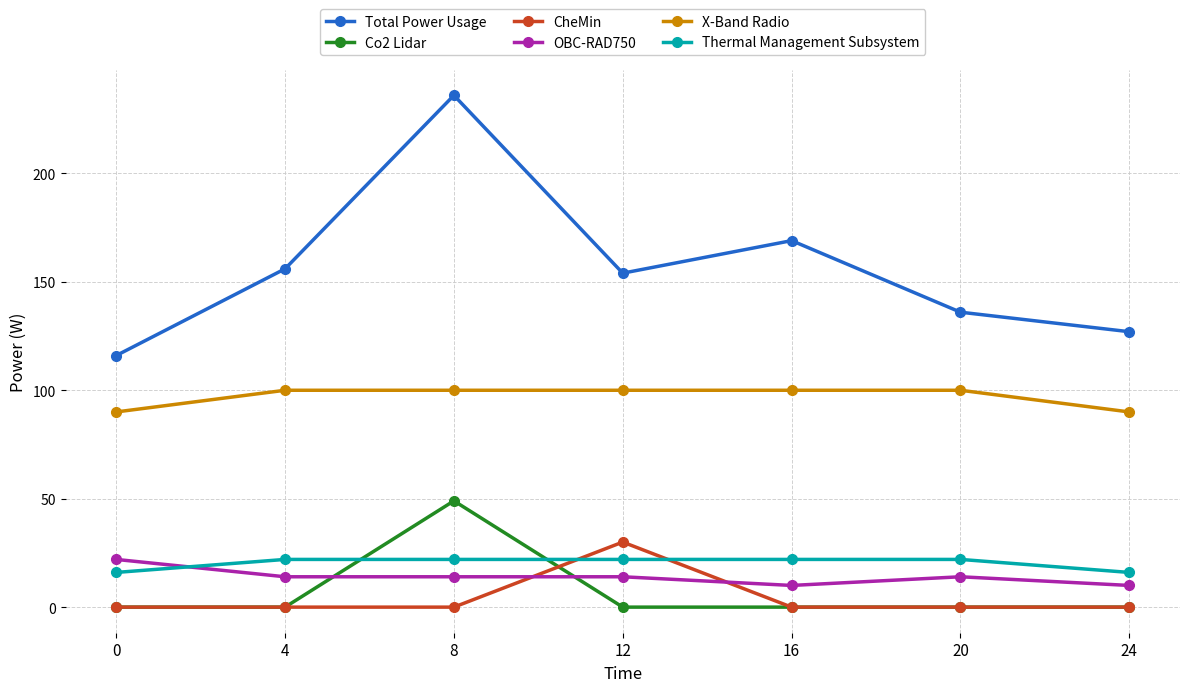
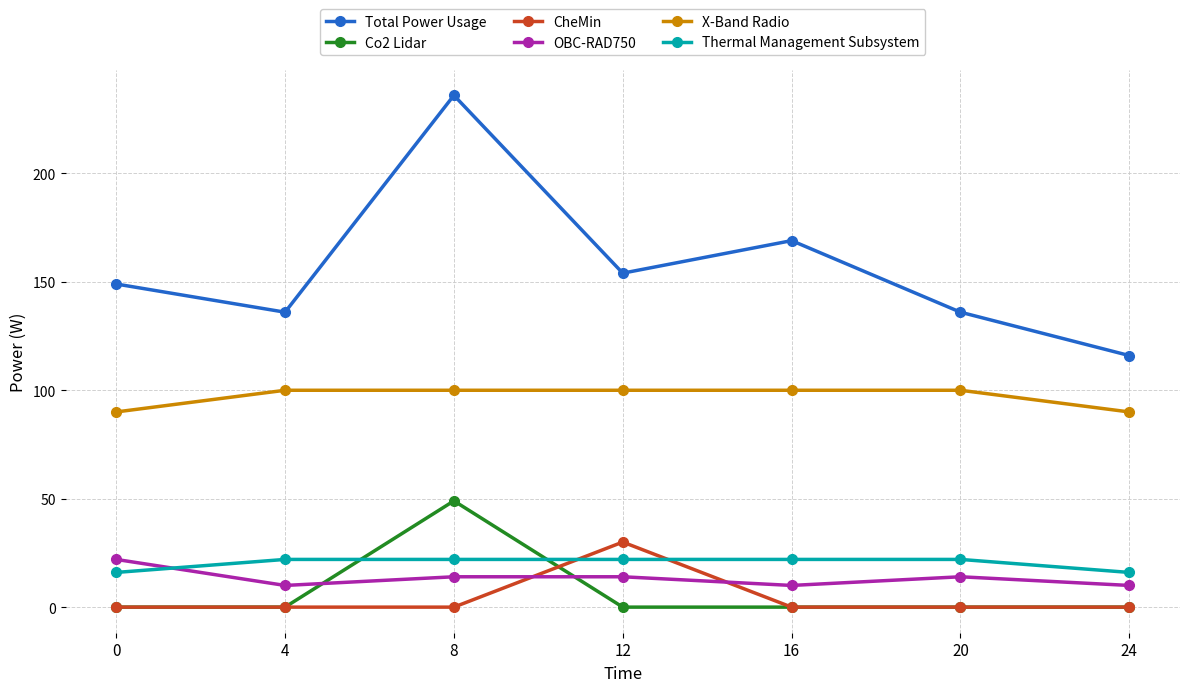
  {
    "Total Power Usage": {
-     "0": 116,
-     "4": 156,
+     "0": 149,
+     "4": 136,
      "8": 236,
      "12": 154,
      "16": 169,
      "20": 136,
-     "24": 127
+     "24": 116
    },
    "Co2 Lidar": {
      "8": 49,
      "12": 0
    },
    "CheMin": {
      "8": 0,
      "12": 30
    },
    "OBC-RAD750": {
      "0": 22,
-     "4": 14,
+     "4": 10,
      "8": 14,
      "12": 14,
      "16": 10,
      "20": 14,
      "24": 10
    },
    "X-Band Radio": {
      "0": 90,
      "4": 100,
      "8": 100,
      "12": 100,
      "16": 100,
      "20": 100,
      "24": 90
    },
    "Thermal Management Subsystem": {
      "0": 16,
      "4": 22,
      "8": 22,
      "12": 22,
      "16": 22,
      "20": 22,
      "24": 16
    }
  }
